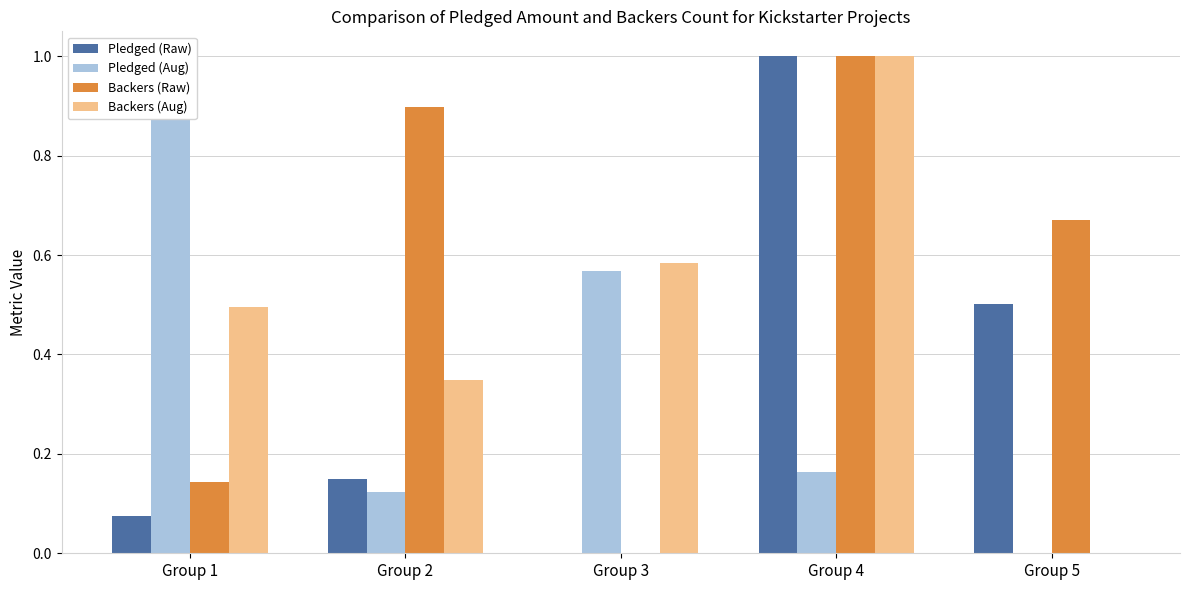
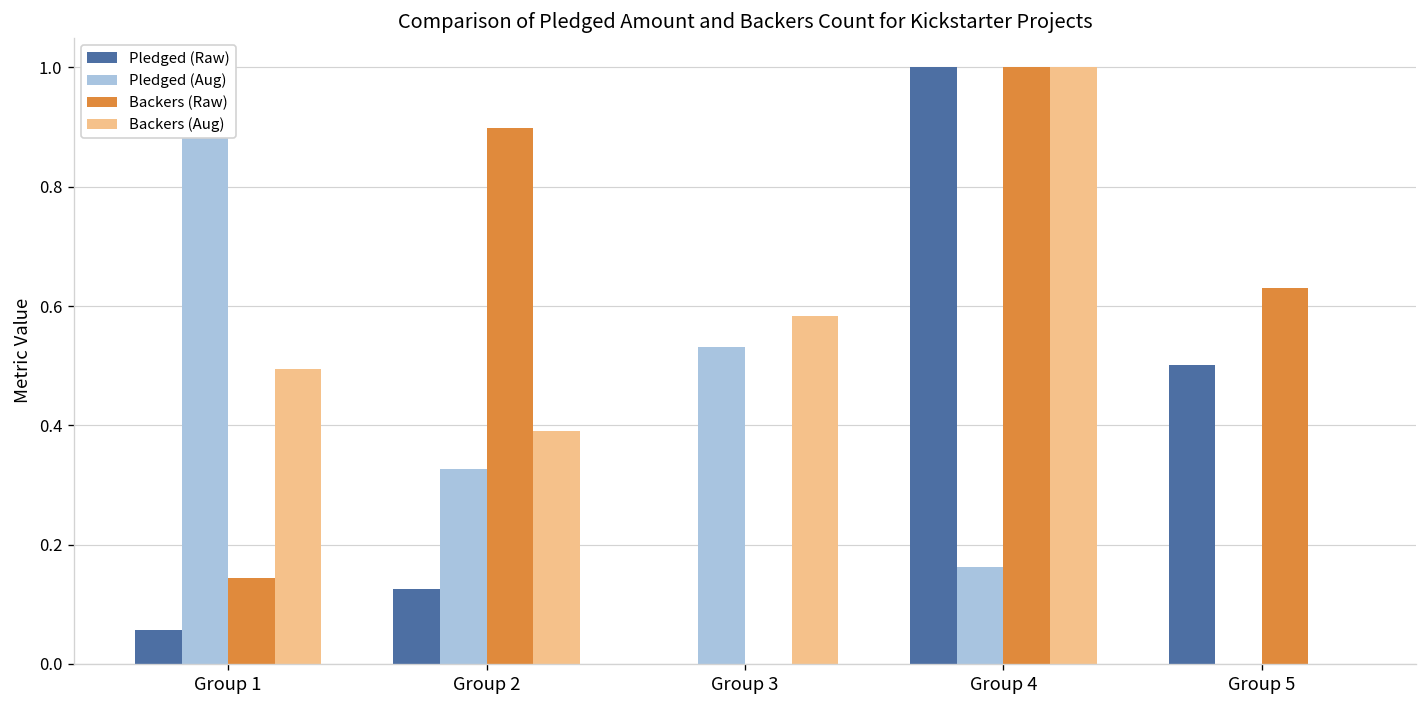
  {
    "Pledged (Raw)": {
-     "Group 1": 0.08,
-     "Group 2": 0.15,
+     "Group 1": 0.06,
+     "Group 2": 0.13,
      "Group 3": 0.00,
      "Group 4": 1.00,
      "Group 5": 0.50
    },
    "Pledged (Aug)": {
-     "Group 2": 0.12,
-     "Group 3": 0.57,
+     "Group 2": 0.33,
+     "Group 3": 0.53,
      "Group 4": 0.16,
      "Group 5": 0.00
    },
    "Backers (Raw)": {
      "Group 1": 0.14,
      "Group 2": 0.90,
      "Group 3": 0.00,
      "Group 4": 1.00,
-     "Group 5": 0.67
+     "Group 5": 0.63
    },
    "Backers (Aug)": {
      "Group 1": 0.49,
-     "Group 2": 0.35,
+     "Group 2": 0.39,
      "Group 3": 0.58,
      "Group 4": 1.00,
      "Group 5": 0.00
    }
  }
